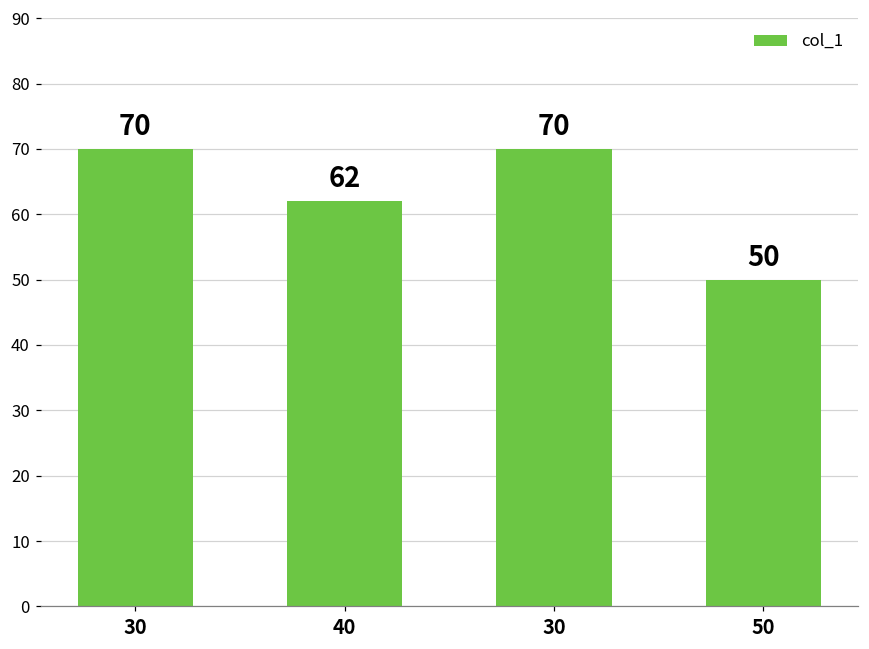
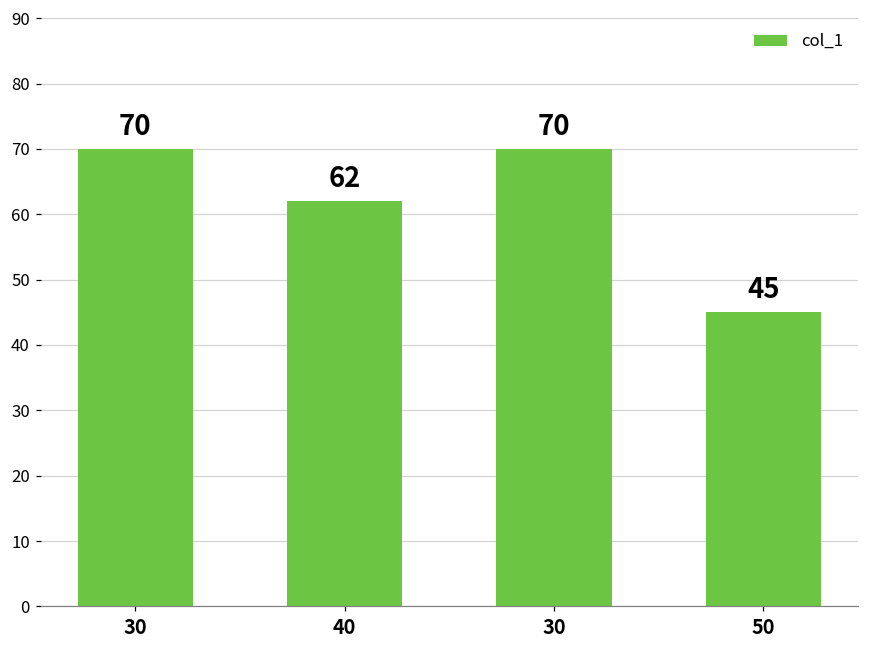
  {
    "40": 62,
-   "50": 50
+   "50": 45
  }
